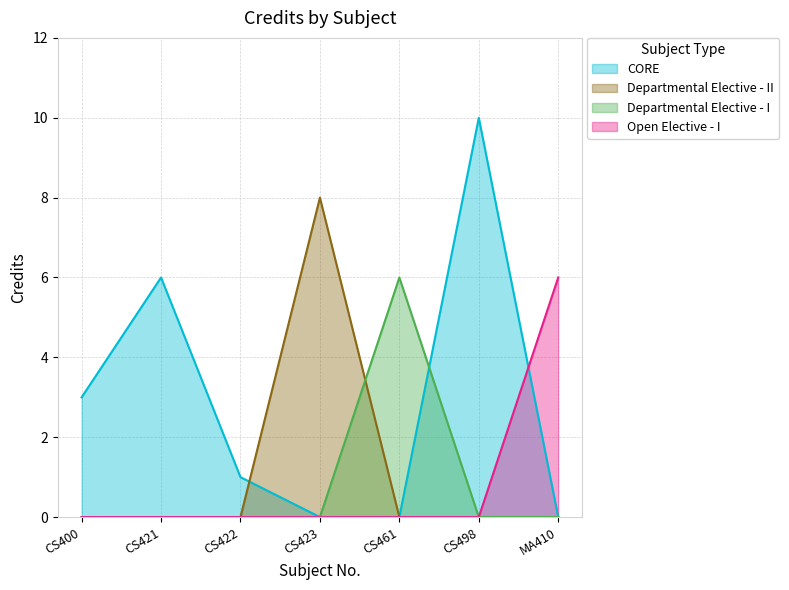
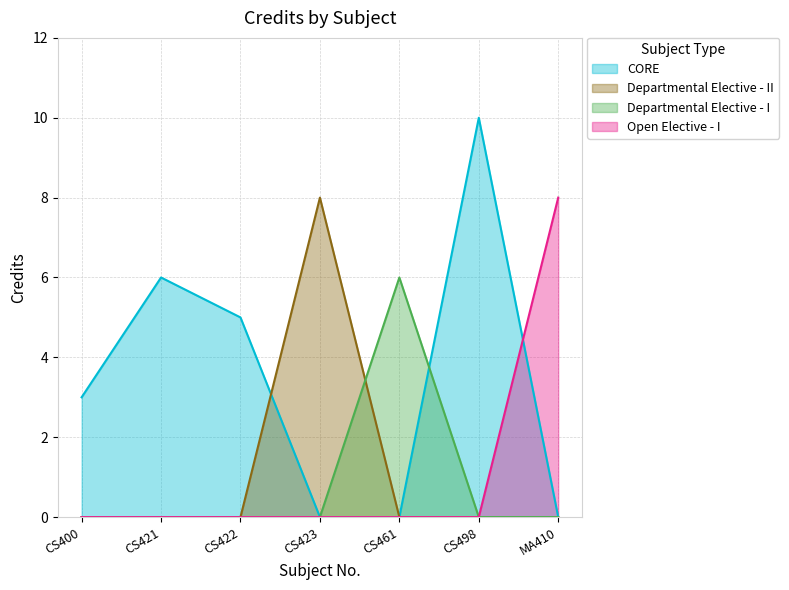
  {
    "CORE": {
      "CS400": 3,
      "CS421": 6,
-     "CS422": 1,
+     "CS422": 5,
      "CS498": 10
    },
    "Departmental Elective - II": {
      "CS423": 8
    },
    "Departmental Elective - I": {
      "CS461": 6
    },
    "Open Elective - I": {
-     "MA410": 6
+     "MA410": 8
    }
  }
